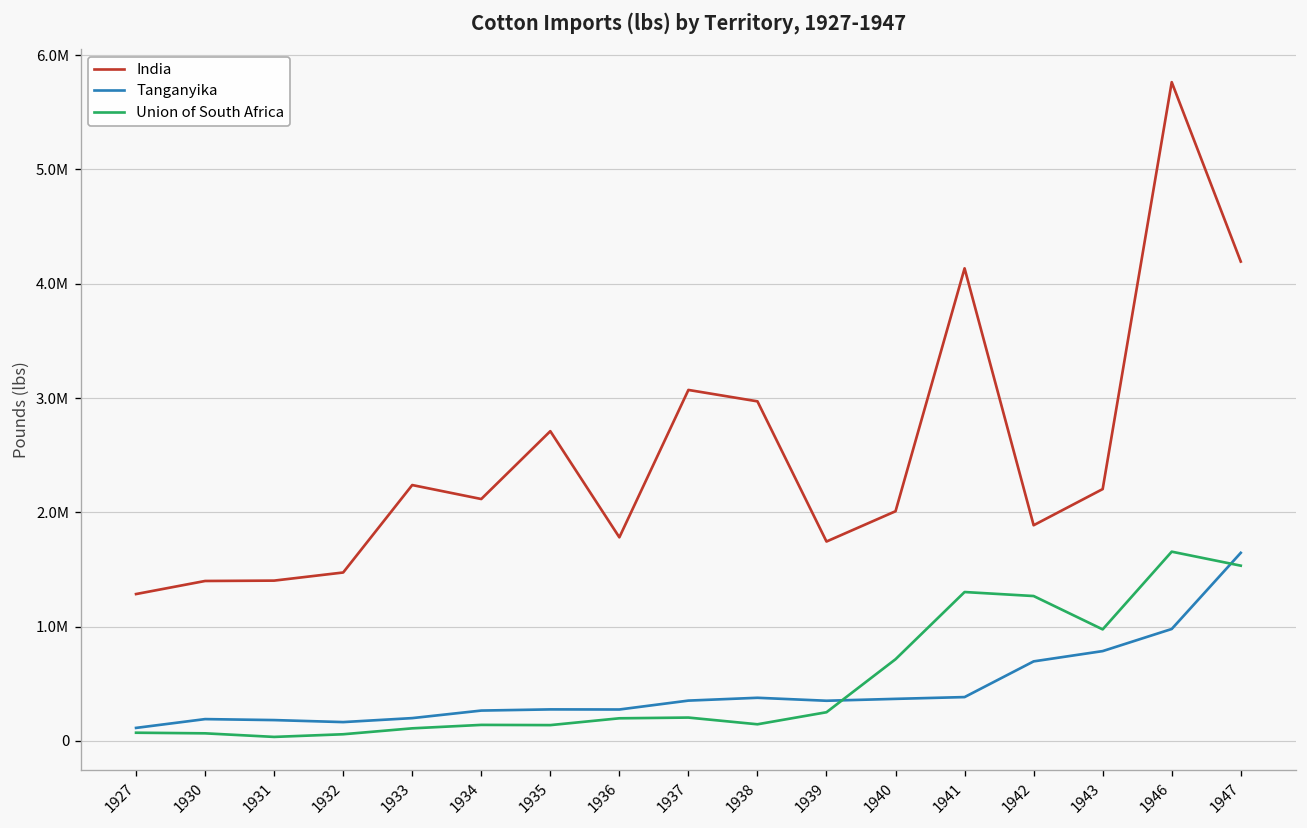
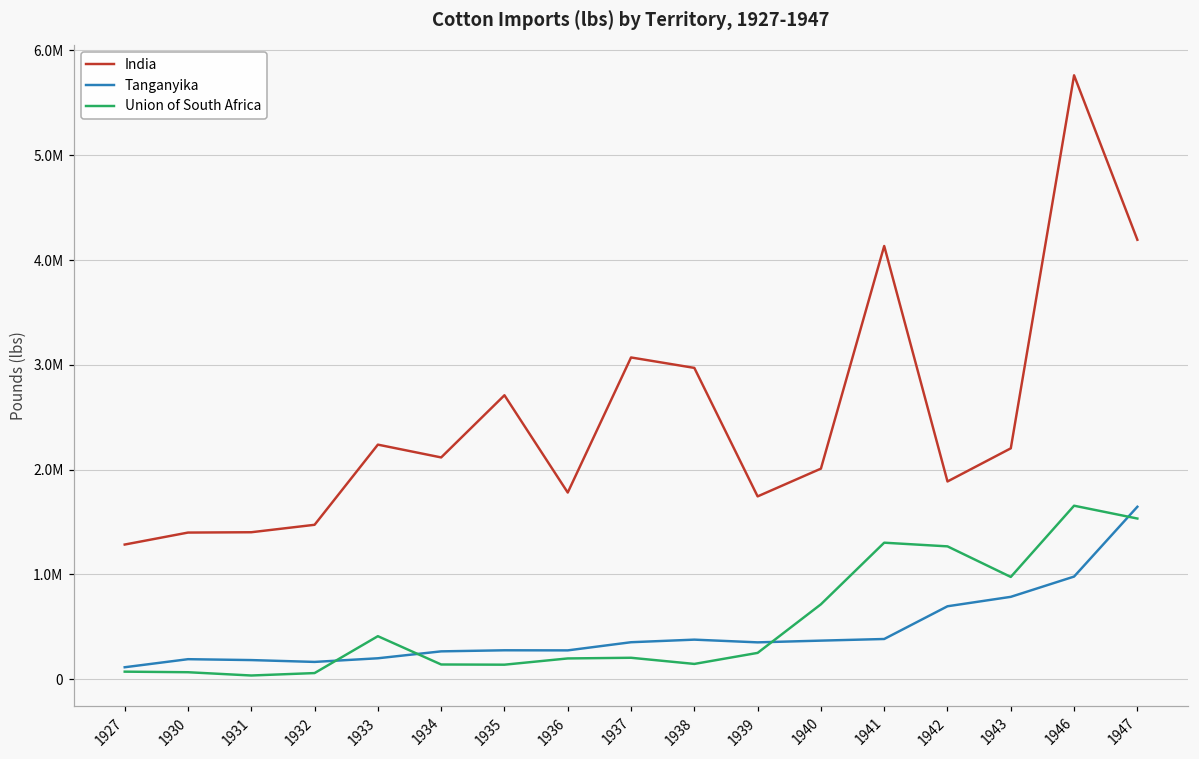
  {
    "India": {
      "1927": 1300000,
      "1930": 1400000,
      "1931": 1400000,
      "1932": 1500000,
      "1933": 2200000,
      "1934": 2100000,
      "1935": 2700000,
      "1936": 1800000,
      "1937": 3100000,
      "1938": 3000000,
      "1939": 1700000,
      "1940": 2000000,
      "1941": 4100000,
      "1942": 1900000,
      "1943": 2200000,
      "1946": 5800000,
      "1947": 4200000
    },
    "Tanganyika": {
      "1927": 100000,
      "1930": 200000,
      "1931": 200000,
      "1932": 200000,
      "1933": 200000,
      "1934": 300000,
      "1935": 300000,
      "1936": 300000,
      "1937": 400000,
      "1938": 400000,
      "1939": 400000,
      "1940": 400000,
      "1941": 400000,
      "1942": 700000,
      "1943": 800000,
      "1946": 1000000,
      "1947": 1600000
    },
    "Union of South Africa": {
      "1927": 100000,
      "1930": 100000,
      "1931": 0,
      "1932": 100000,
-     "1933": 100000,
+     "1933": 400000,
      "1934": 100000,
      "1935": 100000,
      "1936": 200000,
      "1937": 200000,
      "1938": 100000,
      "1939": 300000,
      "1940": 700000,
      "1941": 1300000,
      "1942": 1300000,
      "1943": 1000000,
      "1946": 1700000,
      "1947": 1500000
    }
  }
